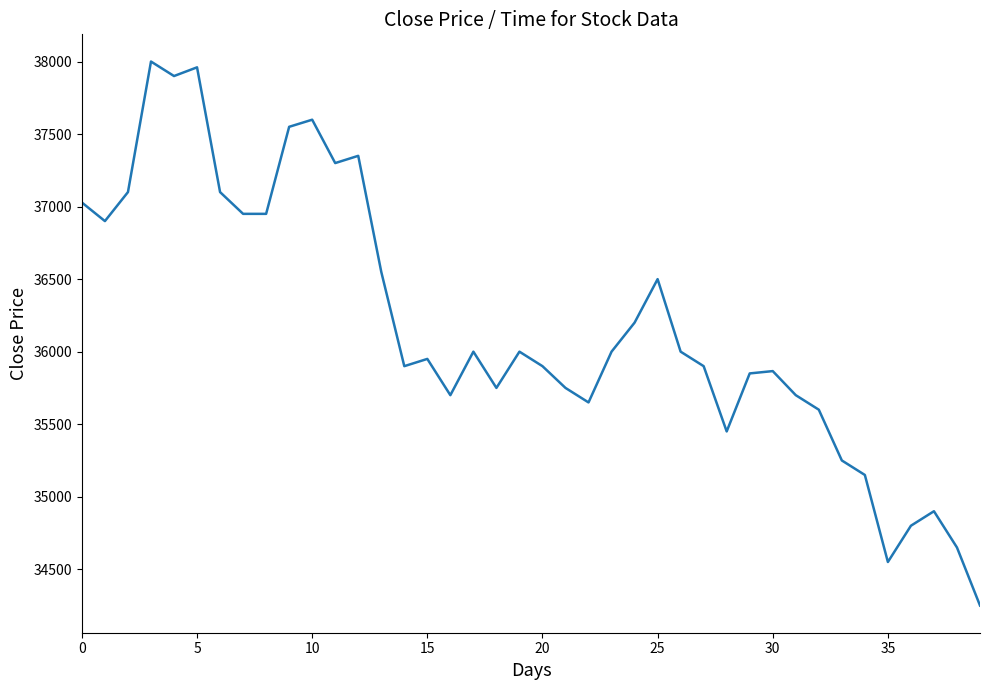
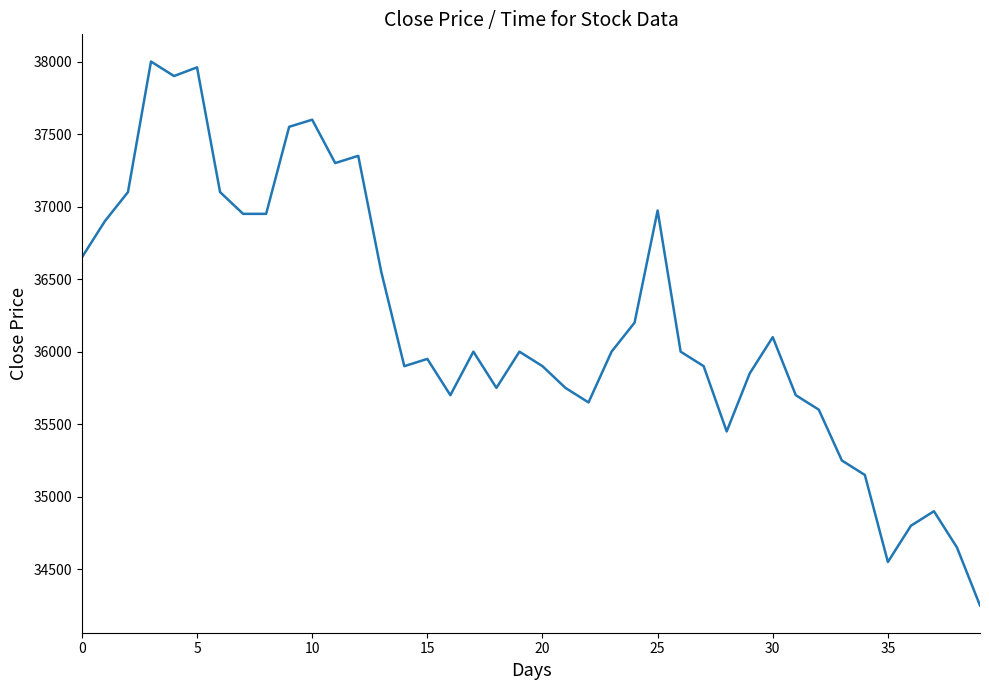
  {
-   "0": 37030,
+   "0": 36650,
    "5": 37960,
    "10": 37600,
    "15": 35950,
    "20": 35900,
-   "25": 36500,
-   "30": 35870,
+   "25": 36970,
+   "30": 36100,
    "35": 34550
  }
